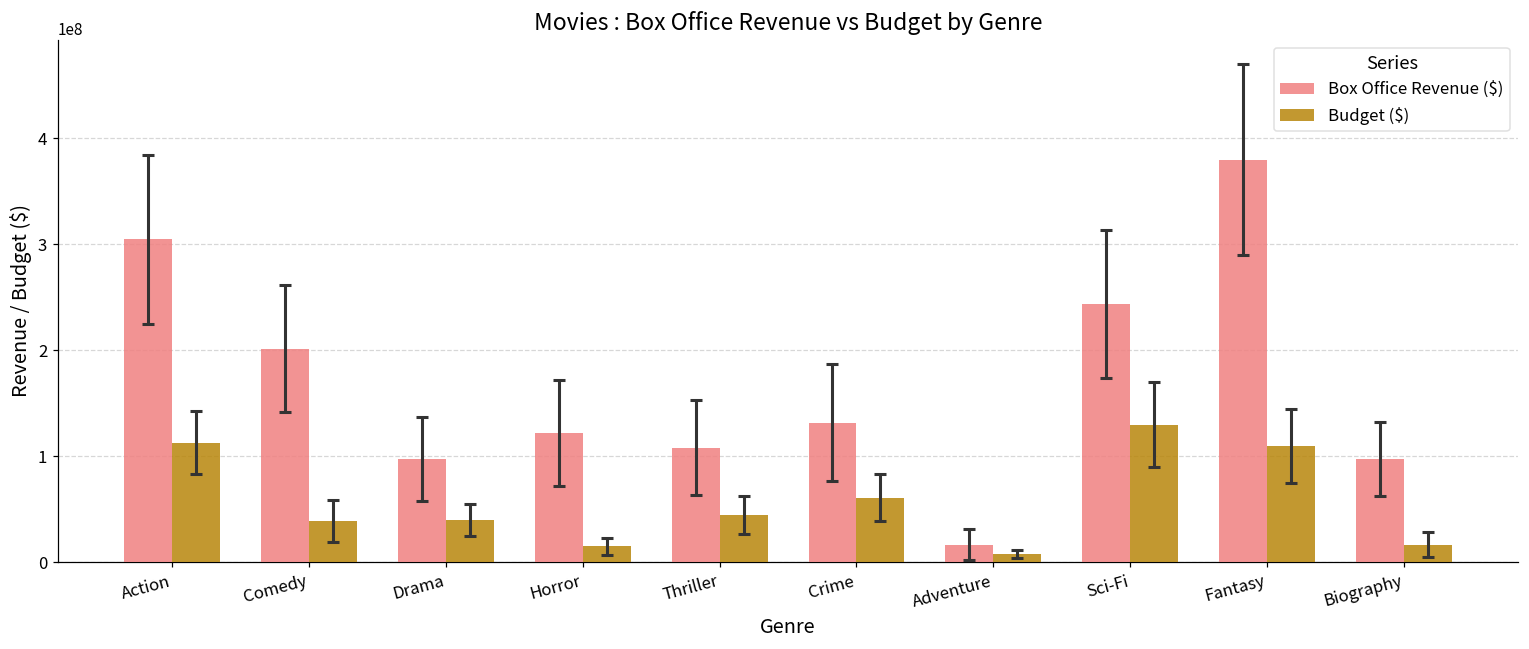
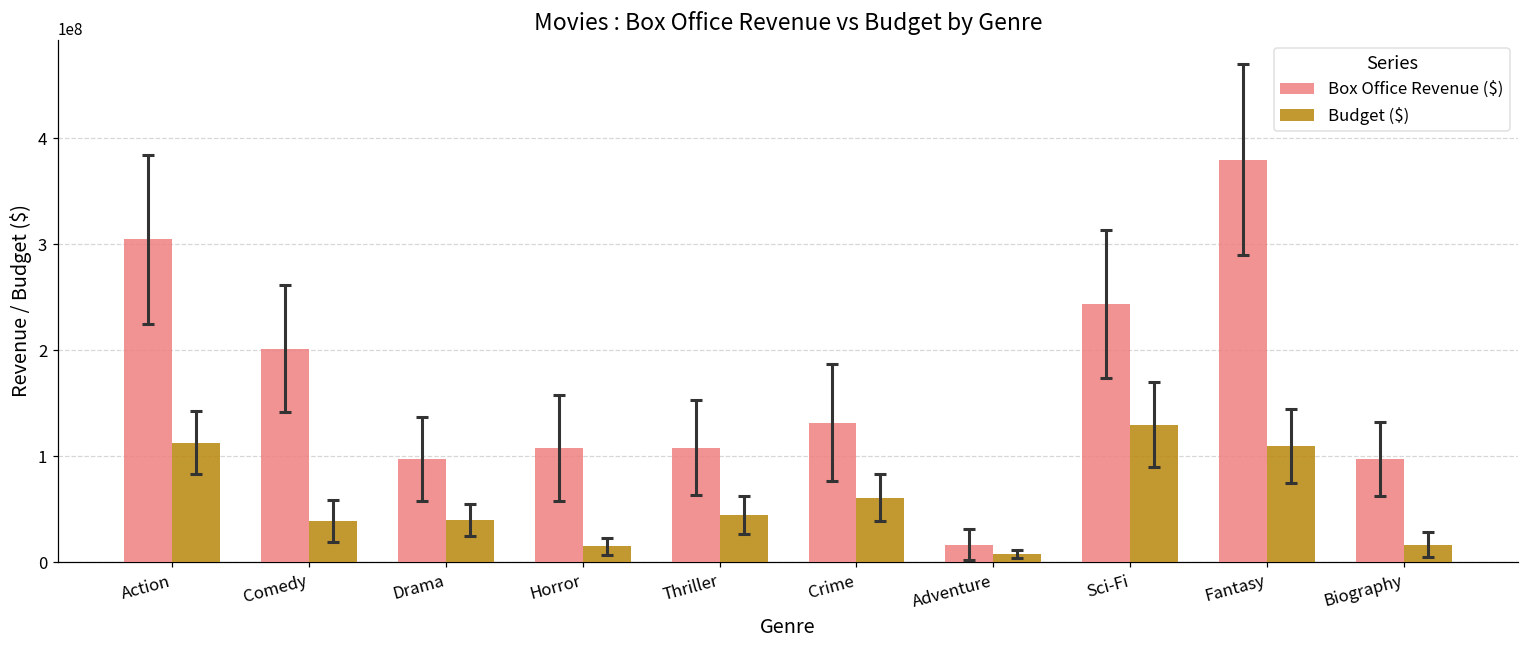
  {
    "Box Office Revenue ($)": {
      "Action": 300000000,
      "Comedy": 200000000,
      "Drama": 100000000,
-     "Horror": 120000000,
+     "Horror": 110000000,
      "Thriller": 110000000,
      "Crime": 130000000,
      "Adventure": 20000000,
      "Sci-Fi": 240000000,
      "Fantasy": 380000000,
      "Biography": 100000000
    },
    "Budget ($)": {
      "Action": 110000000,
      "Comedy": 40000000,
      "Drama": 40000000,
      "Horror": 20000000,
      "Thriller": 50000000,
      "Crime": 60000000,
      "Adventure": 10000000,
      "Sci-Fi": 130000000,
      "Fantasy": 110000000,
      "Biography": 20000000
    }
  }
